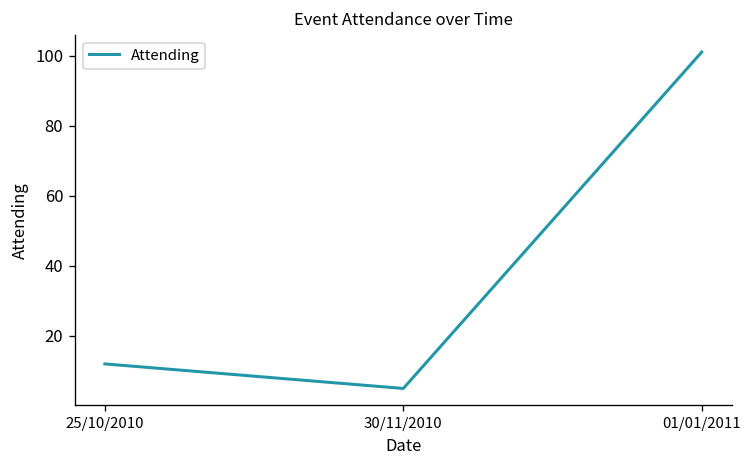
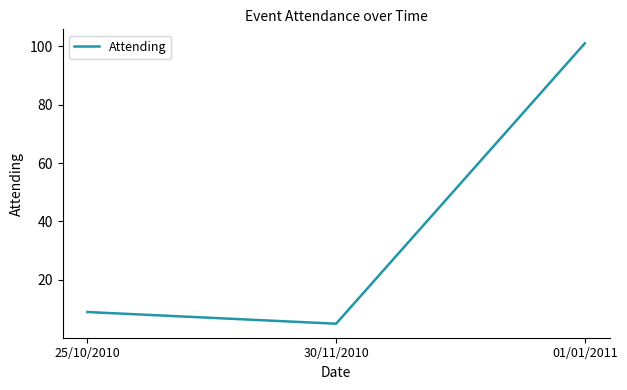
  {
-   "25/10/2010": 12,
+   "25/10/2010": 9,
    "30/11/2010": 5,
    "01/01/2011": 101
  }
